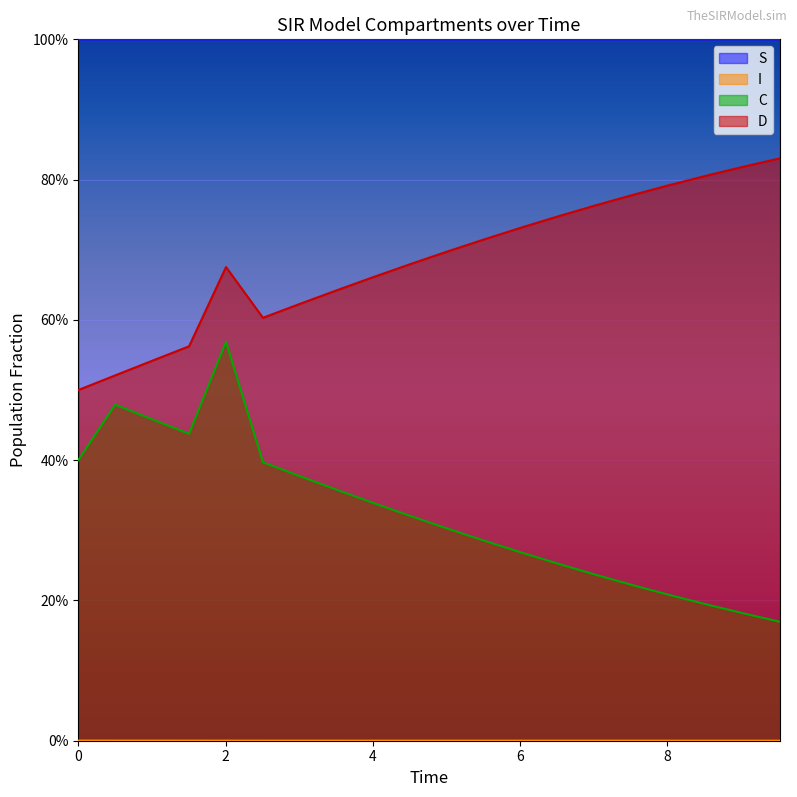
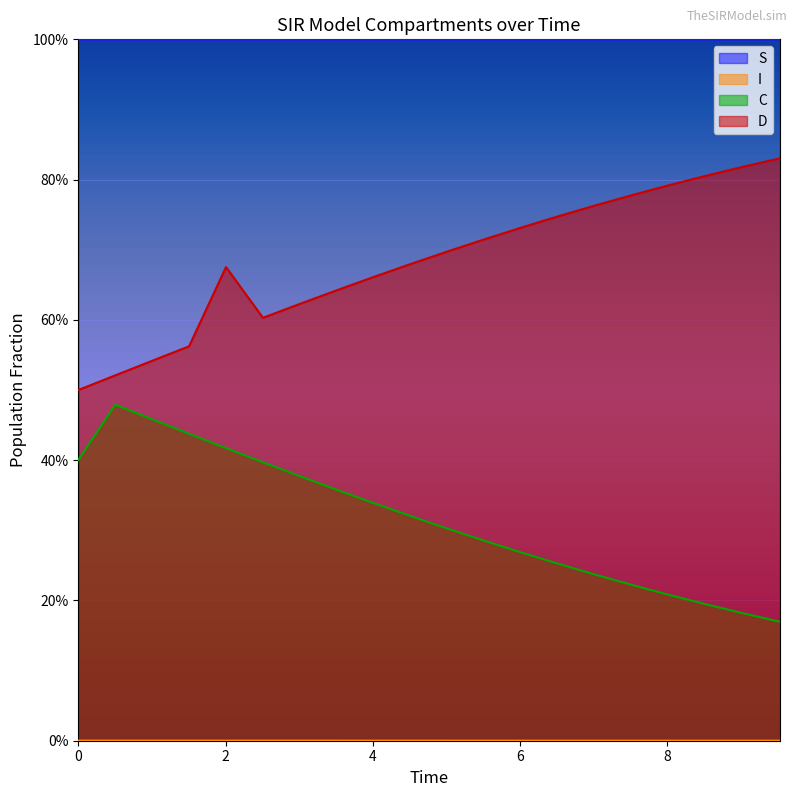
  {
    "S": {
      "0": "100%",
      "2": "100%"
    },
    "I": {
      "0": "0%",
      "2": "0%"
    },
    "C": {
      "0": "40%",
-     "2": "57%"
+     "2": "42%"
    },
    "D": {
      "0": "50%",
      "2": "68%"
    }
  }
